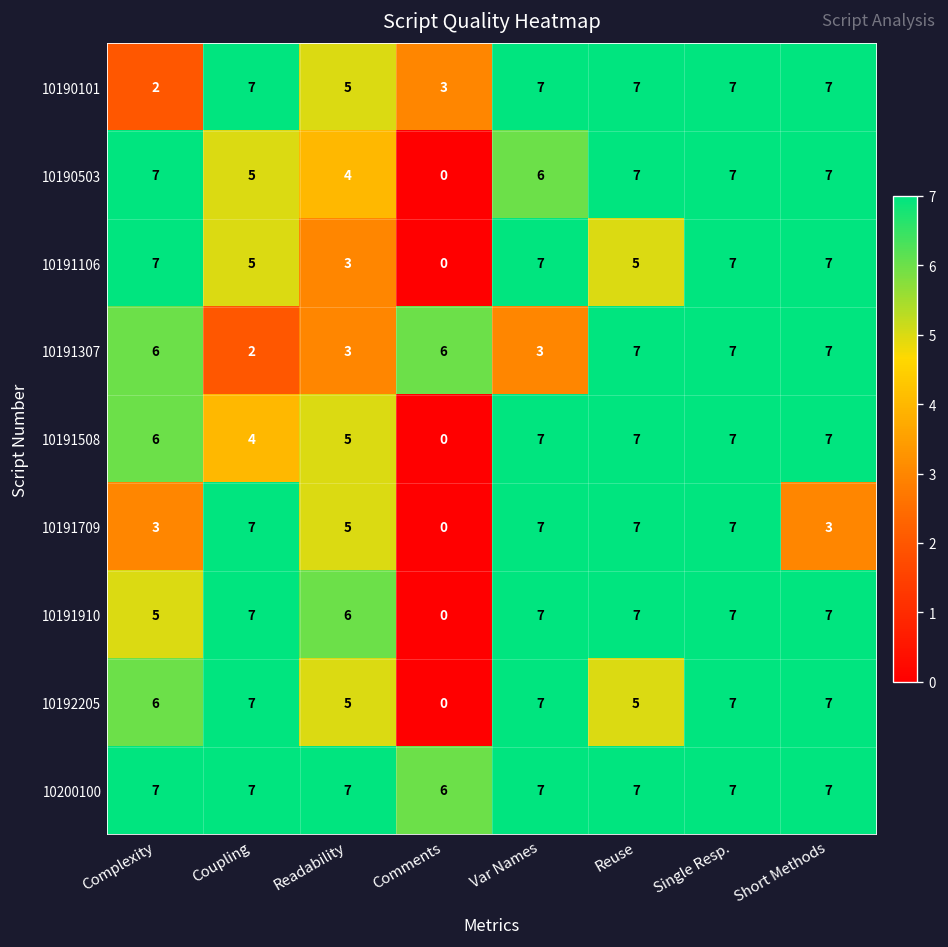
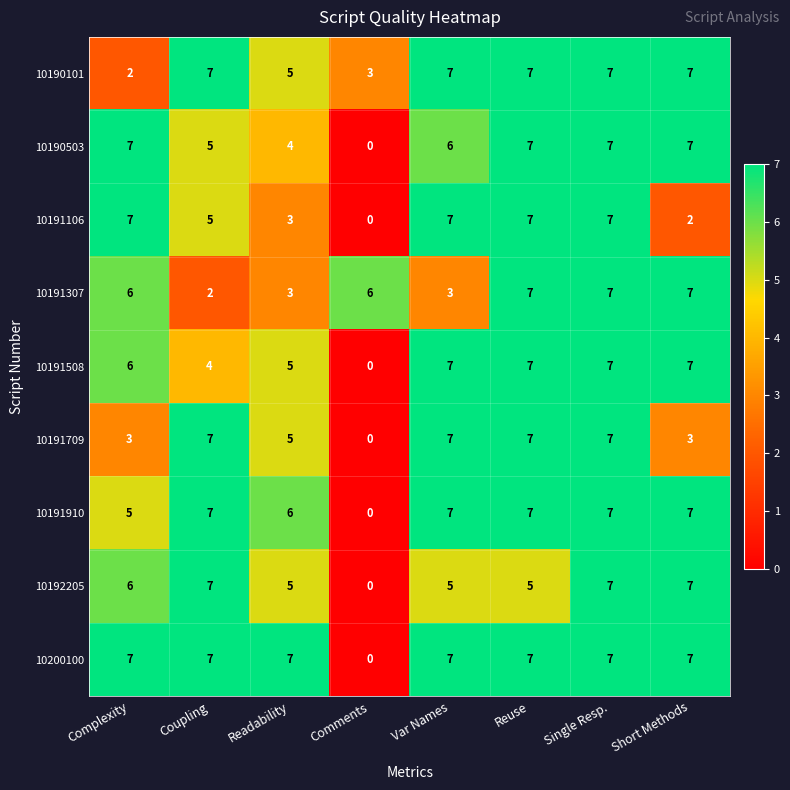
  {
    "10190101": {
      "Complexity": 2,
      "Coupling": 7,
      "Readability": 5,
      "Comments": 3,
      "Var Names": 7,
      "Reuse": 7,
      "Single Resp.": 7,
      "Short Methods": 7
    },
    "10190503": {
      "Complexity": 7,
      "Coupling": 5,
      "Readability": 4,
      "Comments": 0,
      "Var Names": 6,
      "Reuse": 7,
      "Single Resp.": 7,
      "Short Methods": 7
    },
    "10191106": {
      "Complexity": 7,
      "Coupling": 5,
      "Readability": 3,
      "Comments": 0,
      "Var Names": 7,
-     "Reuse": 5,
+     "Reuse": 7,
      "Single Resp.": 7,
-     "Short Methods": 7
+     "Short Methods": 2
    },
    "10191307": {
      "Complexity": 6,
      "Coupling": 2,
      "Readability": 3,
      "Comments": 6,
      "Var Names": 3,
      "Reuse": 7,
      "Single Resp.": 7,
      "Short Methods": 7
    },
    "10191508": {
      "Complexity": 6,
      "Coupling": 4,
      "Readability": 5,
      "Comments": 0,
      "Var Names": 7,
      "Reuse": 7,
      "Single Resp.": 7,
      "Short Methods": 7
    },
    "10191709": {
      "Complexity": 3,
      "Coupling": 7,
      "Readability": 5,
      "Comments": 0,
      "Var Names": 7,
      "Reuse": 7,
      "Single Resp.": 7,
      "Short Methods": 3
    },
    "10191910": {
      "Complexity": 5,
      "Coupling": 7,
      "Readability": 6,
      "Comments": 0,
      "Var Names": 7,
      "Reuse": 7,
      "Single Resp.": 7,
      "Short Methods": 7
    },
    "10192205": {
      "Complexity": 6,
      "Coupling": 7,
      "Readability": 5,
      "Comments": 0,
-     "Var Names": 7,
+     "Var Names": 5,
      "Reuse": 5,
      "Single Resp.": 7,
      "Short Methods": 7
    },
    "10200100": {
      "Complexity": 7,
      "Coupling": 7,
      "Readability": 7,
-     "Comments": 6,
+     "Comments": 0,
      "Var Names": 7,
      "Reuse": 7,
      "Single Resp.": 7,
      "Short Methods": 7
    }
  }
